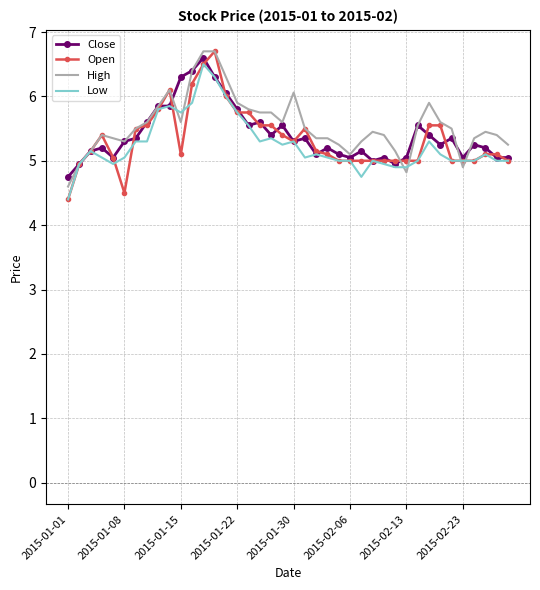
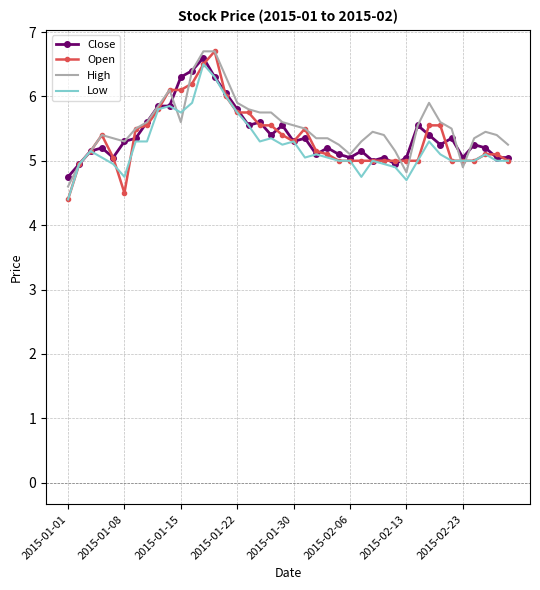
  {
    "Close": {
      "2015-01-01": 4.8,
      "2015-01-15": 6.3,
      "2015-01-22": 5.8,
      "2015-02-06": 5.1,
      "2015-02-13": 5.1,
      "2015-02-23": 5.1
    },
    "Open": {
      "2015-01-08": 4.5,
-     "2015-01-15": 5.1,
+     "2015-01-15": 6.1,
      "2015-02-13": 5.0
    },
    "High": {
      "2015-01-01": 4.6,
      "2015-01-15": 5.6,
      "2015-01-22": 5.9,
-     "2015-01-30": 6.1,
+     "2015-01-30": 5.6,
      "2015-02-06": 5.1,
      "2015-02-13": 4.8,
      "2015-02-23": 4.9
    },
    "Low": {
-     "2015-01-08": 5.1,
+     "2015-01-08": 4.8,
      "2015-01-15": 5.8,
-     "2015-02-13": 4.9
+     "2015-02-13": 4.7
    }
  }
